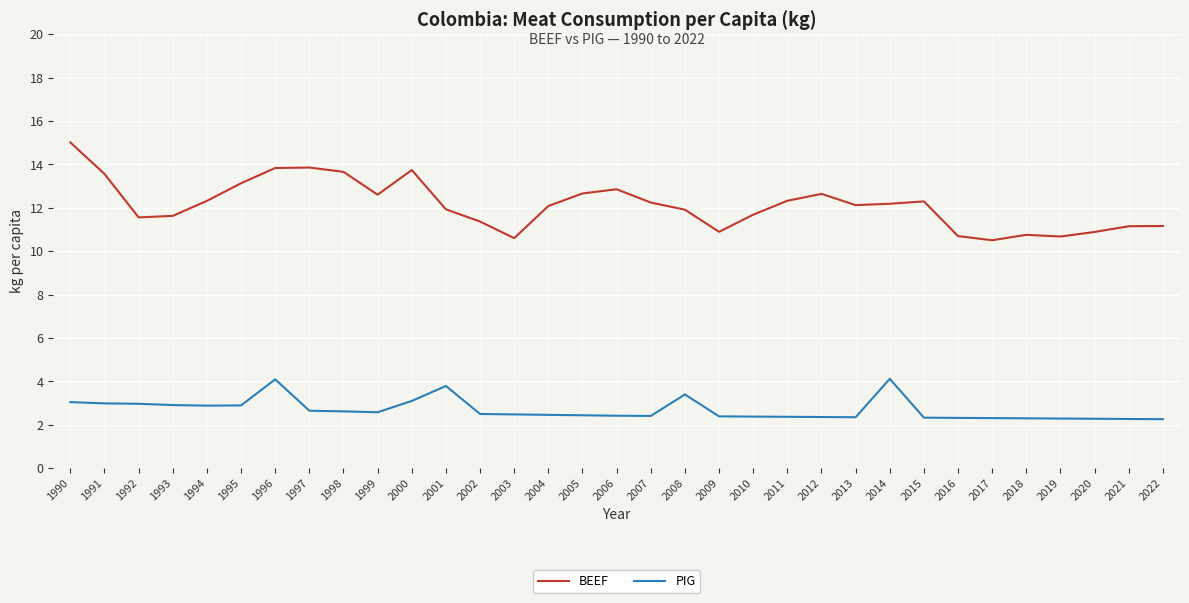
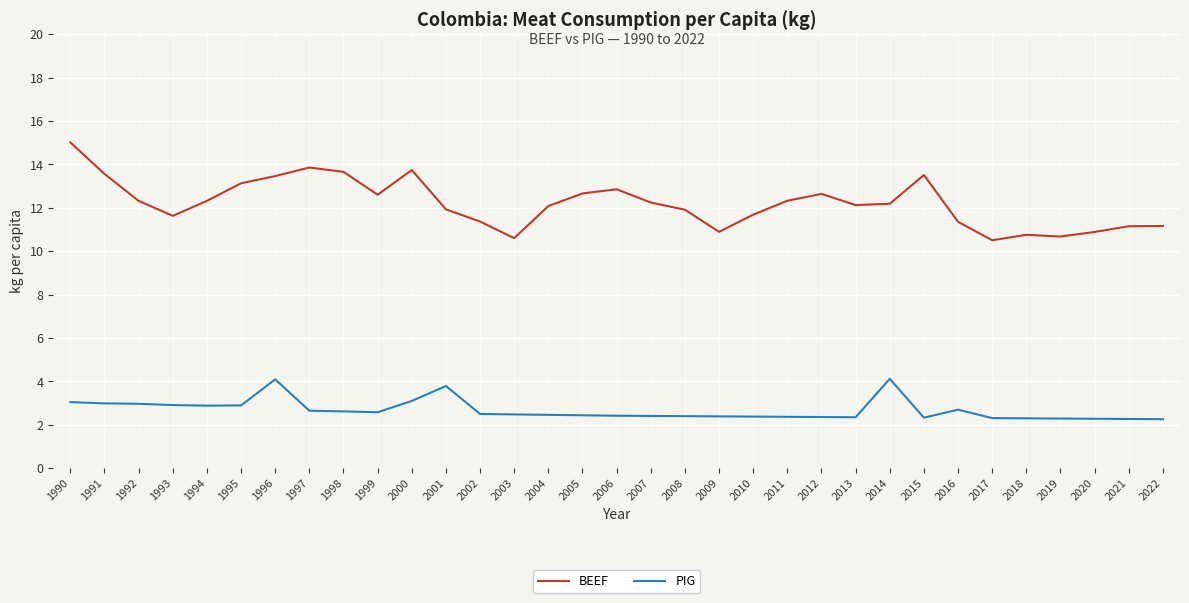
  {
    "BEEF": {
      "1990": 15.0,
      "1991": 13.6,
-     "1992": 11.6,
+     "1992": 12.3,
      "1993": 11.6,
      "1994": 12.3,
      "1995": 13.1,
-     "1996": 13.8,
+     "1996": 13.5,
      "1997": 13.9,
      "1998": 13.7,
      "1999": 12.6,
      "2000": 13.7,
      "2001": 11.9,
      "2002": 11.4,
      "2003": 10.6,
      "2004": 12.1,
      "2005": 12.7,
      "2006": 12.9,
      "2007": 12.2,
      "2008": 11.9,
      "2009": 10.9,
      "2010": 11.7,
      "2011": 12.3,
      "2012": 12.6,
      "2013": 12.1,
      "2014": 12.2,
-     "2015": 12.3,
-     "2016": 10.7,
+     "2015": 13.5,
+     "2016": 11.4,
      "2017": 10.5,
      "2018": 10.8,
      "2019": 10.7,
      "2020": 10.9,
      "2021": 11.1,
      "2022": 11.2
    },
    "PIG": {
      "1990": 3.0,
      "1991": 3.0,
      "1992": 3.0,
      "1993": 2.9,
      "1994": 2.9,
      "1995": 2.9,
      "1996": 4.1,
      "1997": 2.7,
      "1998": 2.6,
      "1999": 2.6,
      "2000": 3.1,
      "2001": 3.8,
      "2002": 2.5,
      "2003": 2.5,
      "2004": 2.5,
      "2005": 2.4,
      "2006": 2.4,
      "2007": 2.4,
-     "2008": 3.4,
+     "2008": 2.4,
      "2009": 2.4,
      "2010": 2.4,
      "2011": 2.4,
      "2012": 2.4,
      "2013": 2.4,
      "2014": 4.1,
      "2015": 2.3,
-     "2016": 2.3,
+     "2016": 2.7,
      "2017": 2.3,
      "2018": 2.3,
      "2019": 2.3,
      "2020": 2.3,
      "2021": 2.3,
      "2022": 2.3
    }
  }
